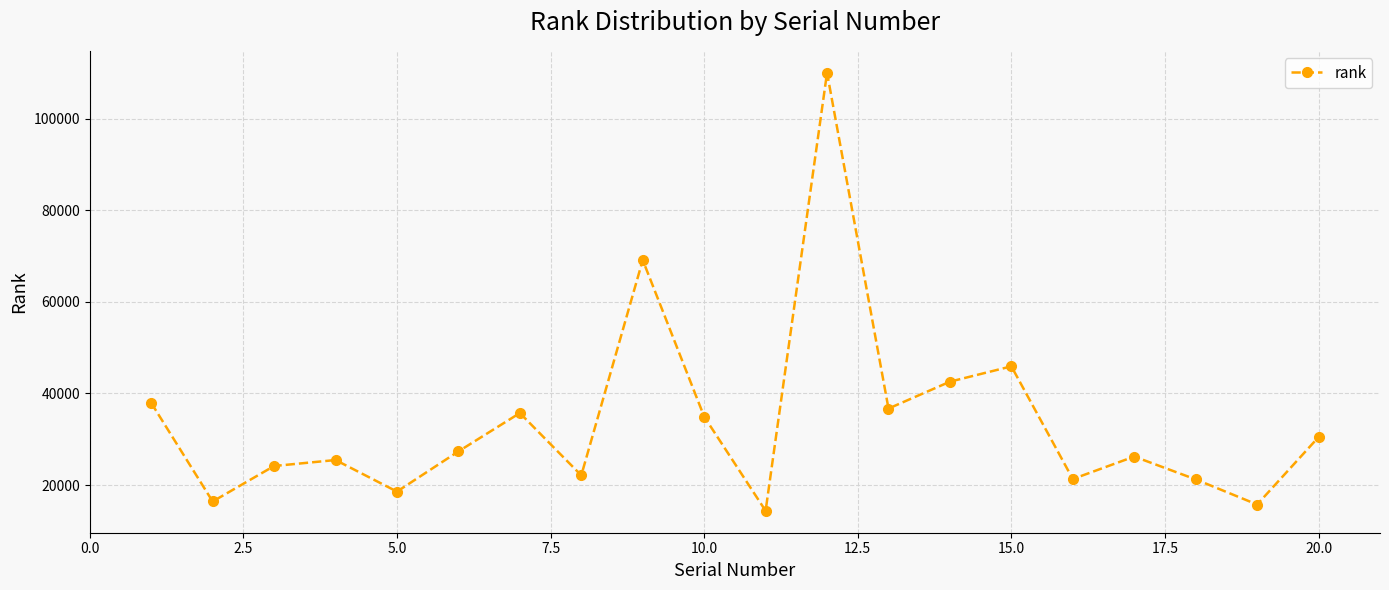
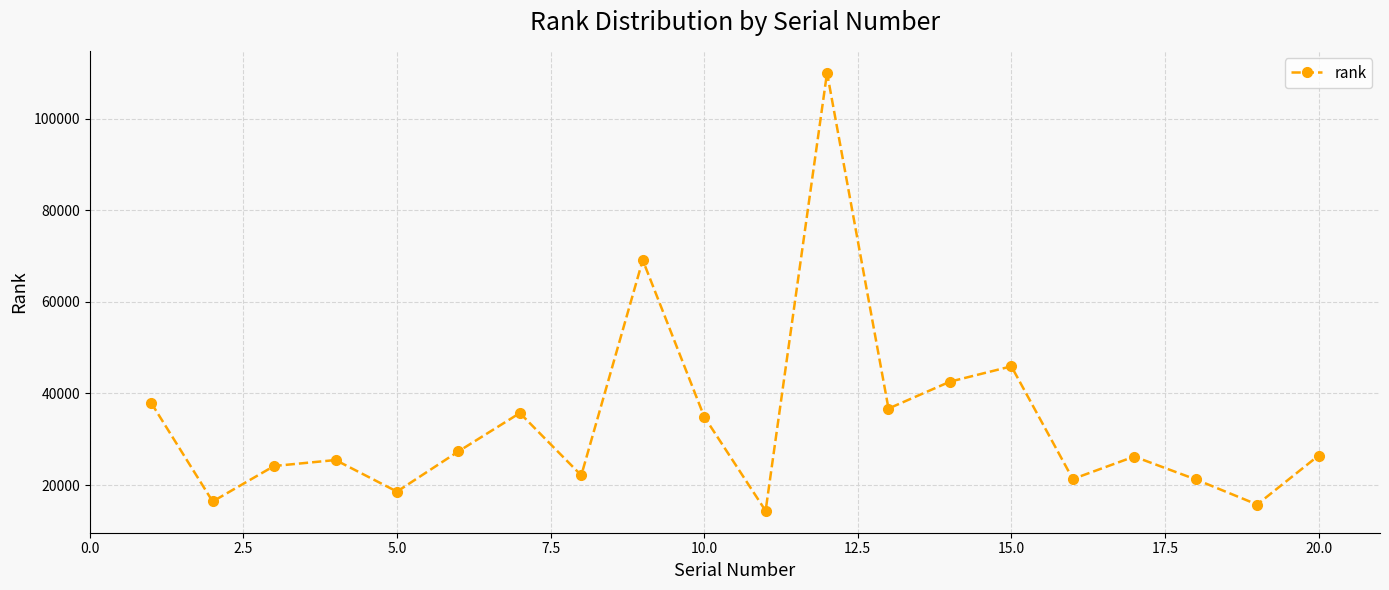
  {
    "5.0": 19000,
    "10.0": 35000,
    "15.0": 46000,
-   "20.0": 30000
+   "20.0": 26000
  }
